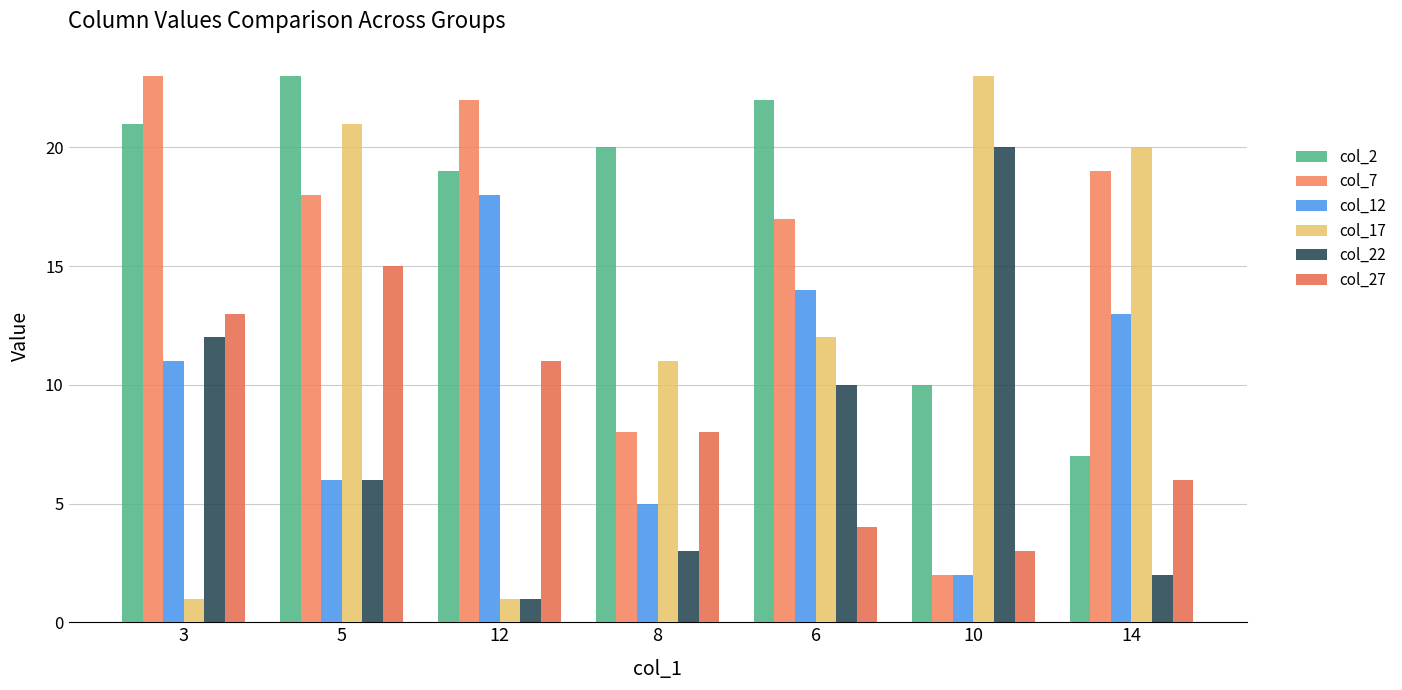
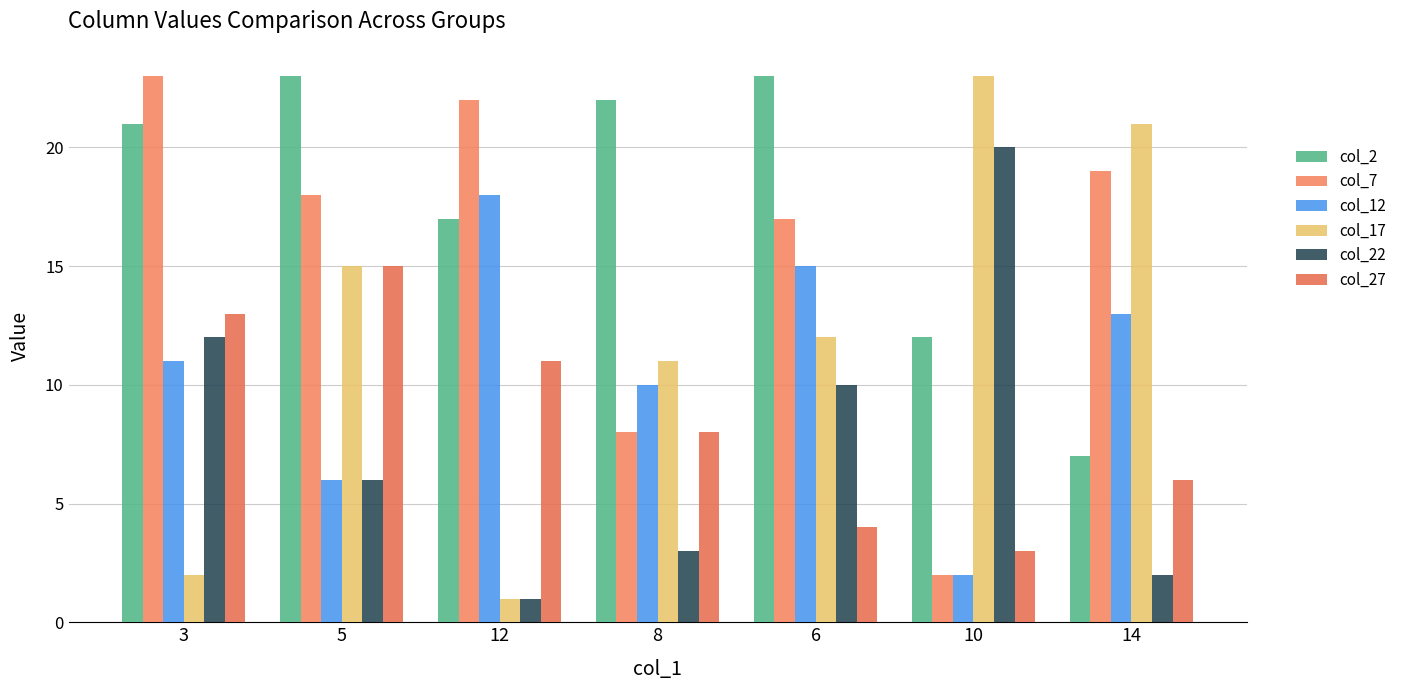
  {
    "col_2": {
      "3": 21,
      "5": 23,
-     "12": 19,
-     "8": 20,
-     "6": 22,
-     "10": 10,
+     "12": 17,
+     "8": 22,
+     "6": 23,
+     "10": 12,
      "14": 7
    },
    "col_12": {
      "3": 11,
      "5": 6,
      "12": 18,
-     "8": 5,
-     "6": 14,
+     "8": 10,
+     "6": 15,
      "10": 2,
      "14": 13
    },
    "col_17": {
-     "3": 1,
-     "5": 21,
+     "3": 2,
+     "5": 15,
      "12": 1,
      "8": 11,
      "6": 12,
      "10": 23,
-     "14": 20
+     "14": 21
    },
    "col_22": {
      "3": 12,
      "5": 6,
      "12": 1,
      "8": 3,
      "6": 10,
      "10": 20,
      "14": 2
    }
  }
